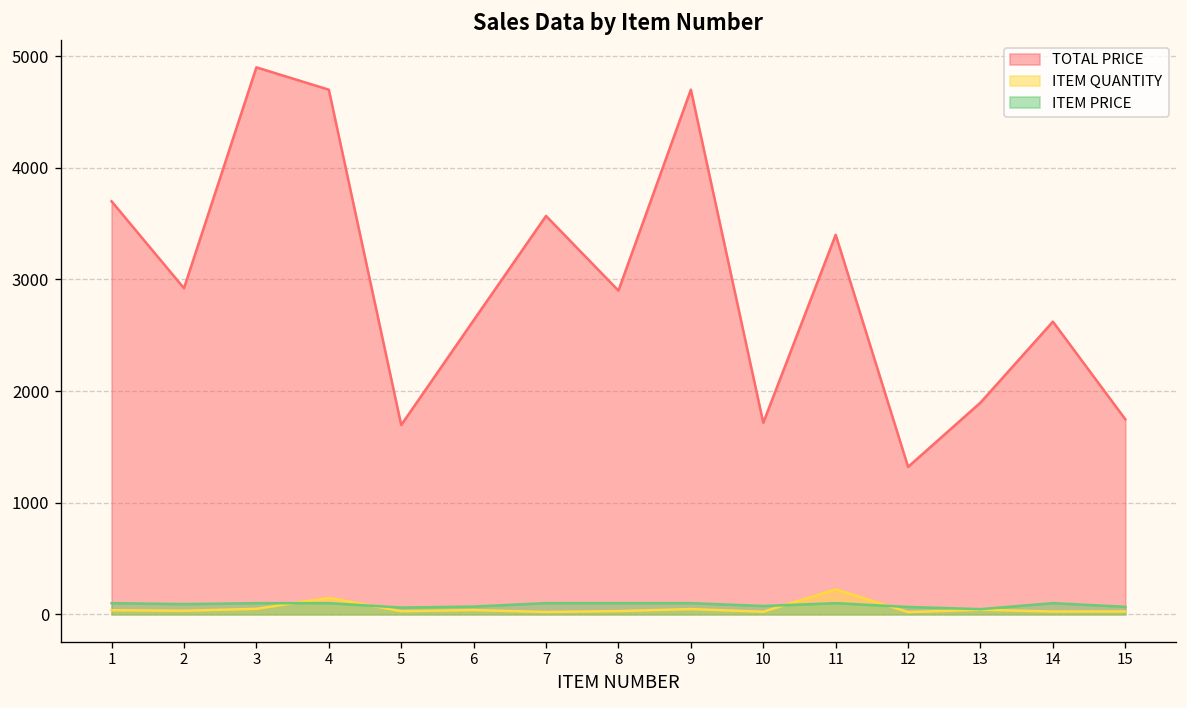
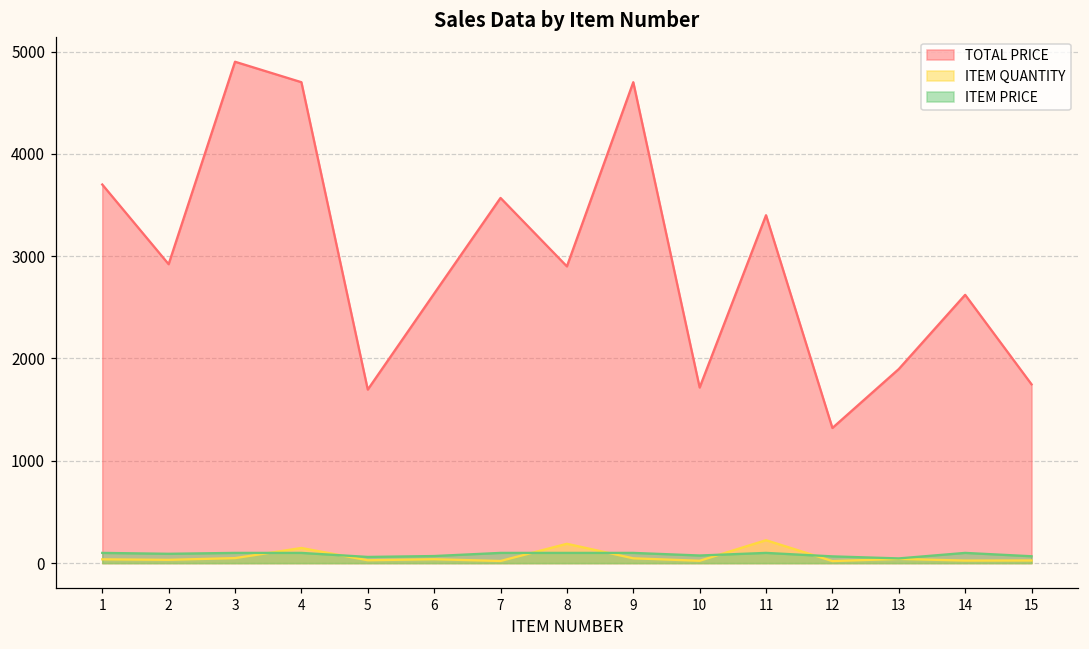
  {
    "TOTAL PRICE": {
      "1": 3700,
      "2": 2900,
      "3": 4900,
      "4": 4700,
      "5": 1700,
      "6": 2600,
      "7": 3600,
      "8": 2900,
      "9": 4700,
      "10": 1700,
      "11": 3400,
      "12": 1300,
      "13": 1900,
      "14": 2600,
      "15": 1700
    },
    "ITEM QUANTITY": {
      "1": 0,
      "2": 0,
      "3": 0,
      "4": 100,
      "5": 0,
      "6": 0,
      "7": 0,
-     "8": 0,
+     "8": 200,
      "9": 0,
      "10": 0,
      "11": 200,
      "12": 0,
      "14": 0,
      "15": 0
    },
    "ITEM PRICE": {
      "1": 100,
      "2": 100,
      "3": 100,
      "4": 100,
      "5": 100,
      "6": 100,
      "7": 100,
      "8": 100,
      "9": 100,
      "10": 100,
      "11": 100,
      "12": 100,
      "14": 100,
      "15": 100
    }
  }
